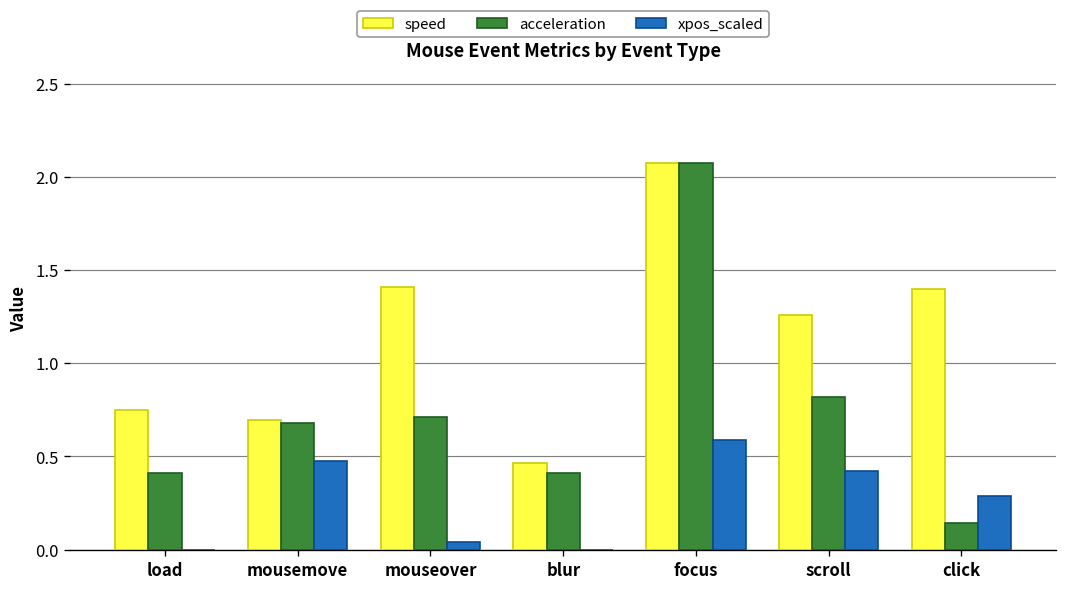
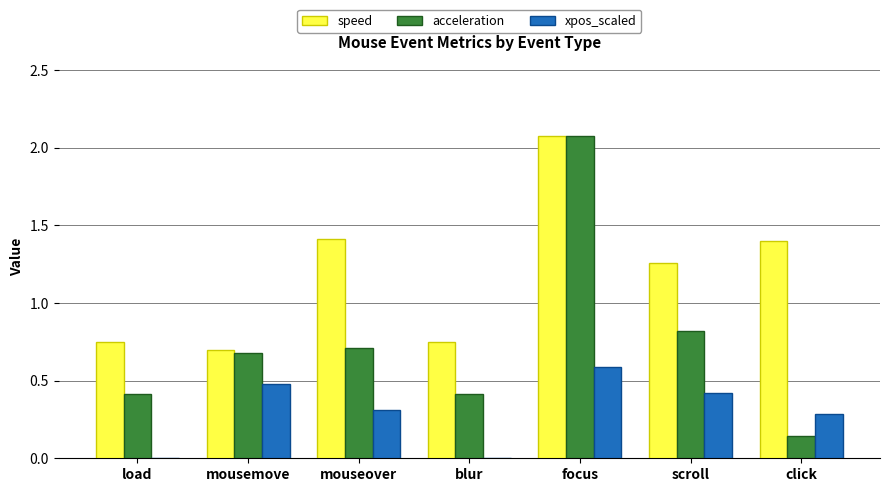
  {
    "speed": {
      "load": 0.75,
      "mousemove": 0.70,
      "mouseover": 1.41,
-     "blur": 0.46,
+     "blur": 0.75,
      "focus": 2.07,
      "scroll": 1.26,
      "click": 1.40
    },
    "acceleration": {
      "load": 0.41,
      "mousemove": 0.68,
      "mouseover": 0.71,
      "blur": 0.41,
      "focus": 2.07,
      "scroll": 0.82,
      "click": 0.14
    },
    "xpos_scaled": {
      "load": 0.00,
      "mousemove": 0.48,
-     "mouseover": 0.04,
+     "mouseover": 0.31,
      "blur": 0.00,
      "focus": 0.59,
      "scroll": 0.42,
      "click": 0.29
    }
  }
